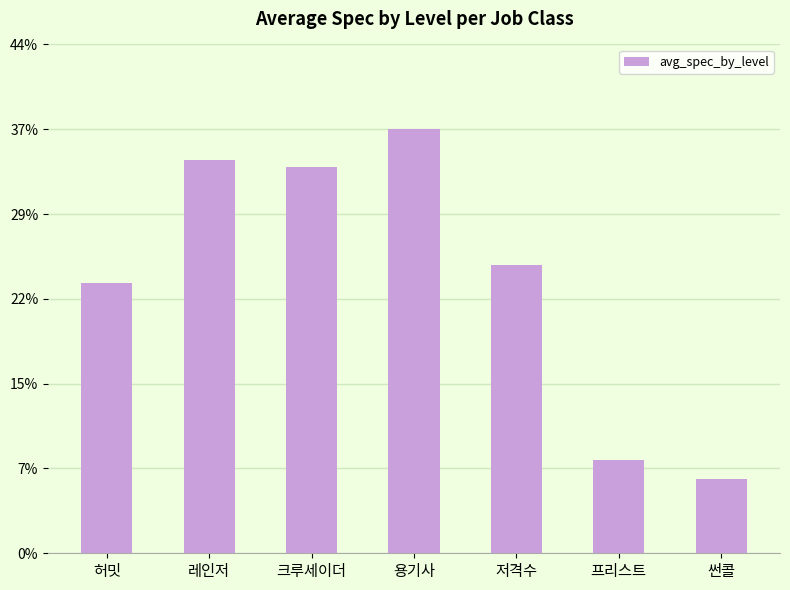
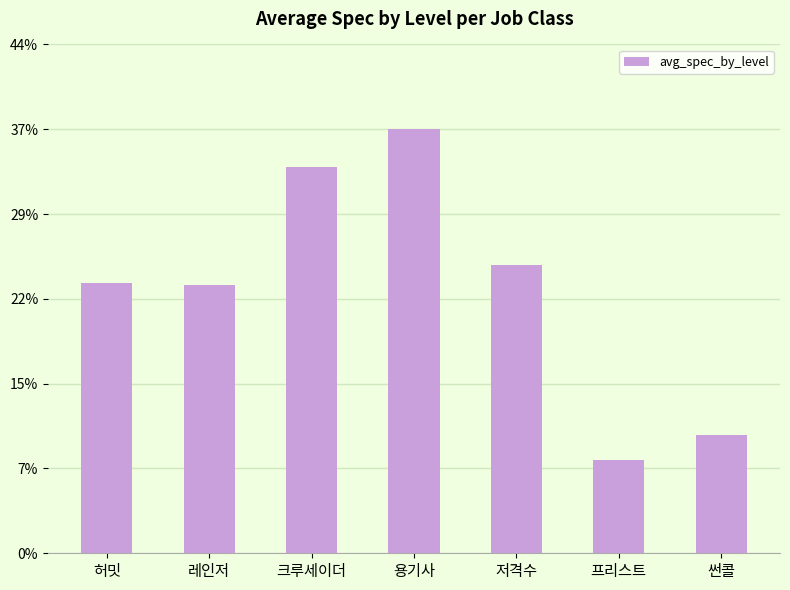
  {
    "허밋": "23.3%",
-   "레인저": "33.9%",
+   "레인저": "23.1%",
    "크루세이더": "33.3%",
    "용기사": "36.5%",
    "저격수": "24.8%",
    "프리스트": "8.0%",
-   "썬콜": "6.4%"
+   "썬콜": "10.2%"
  }
